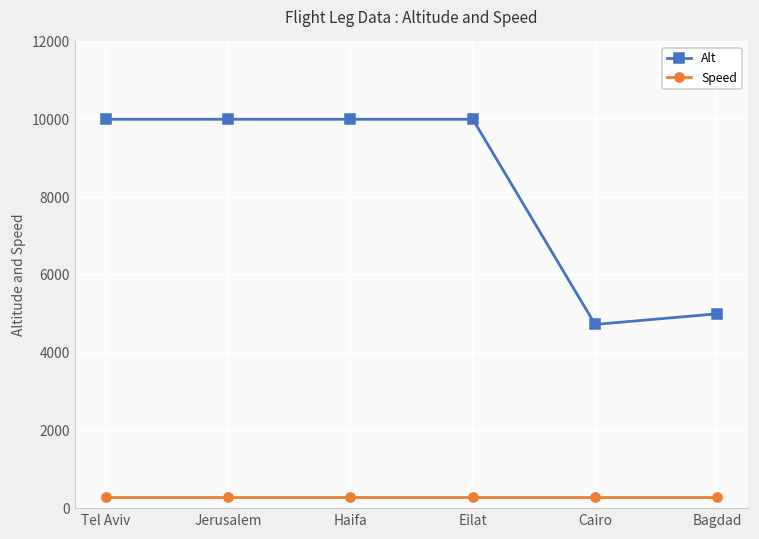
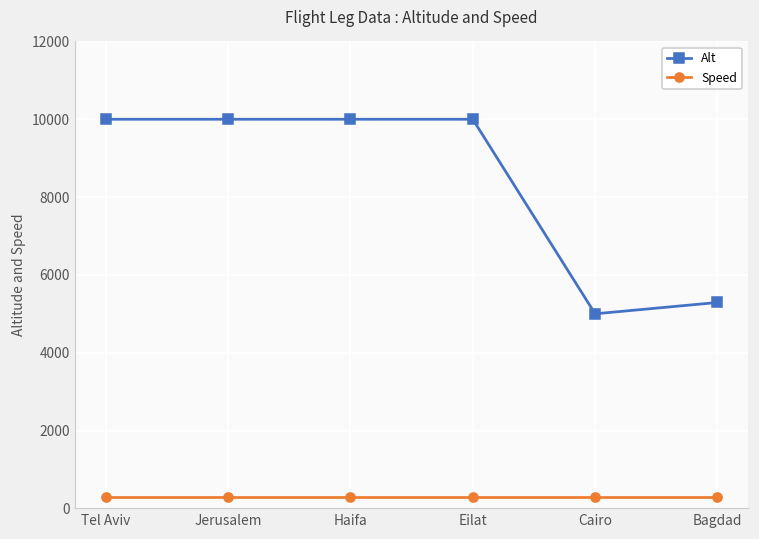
  {
    "Alt": {
      "Tel Aviv": 10000,
      "Jerusalem": 10000,
      "Haifa": 10000,
      "Eilat": 10000,
-     "Cairo": 4700,
-     "Bagdad": 5000
+     "Cairo": 5000,
+     "Bagdad": 5300
    },
    "Speed": {
      "Tel Aviv": 300,
      "Jerusalem": 300,
      "Haifa": 300,
      "Eilat": 300,
      "Cairo": 300,
      "Bagdad": 300
    }
  }
